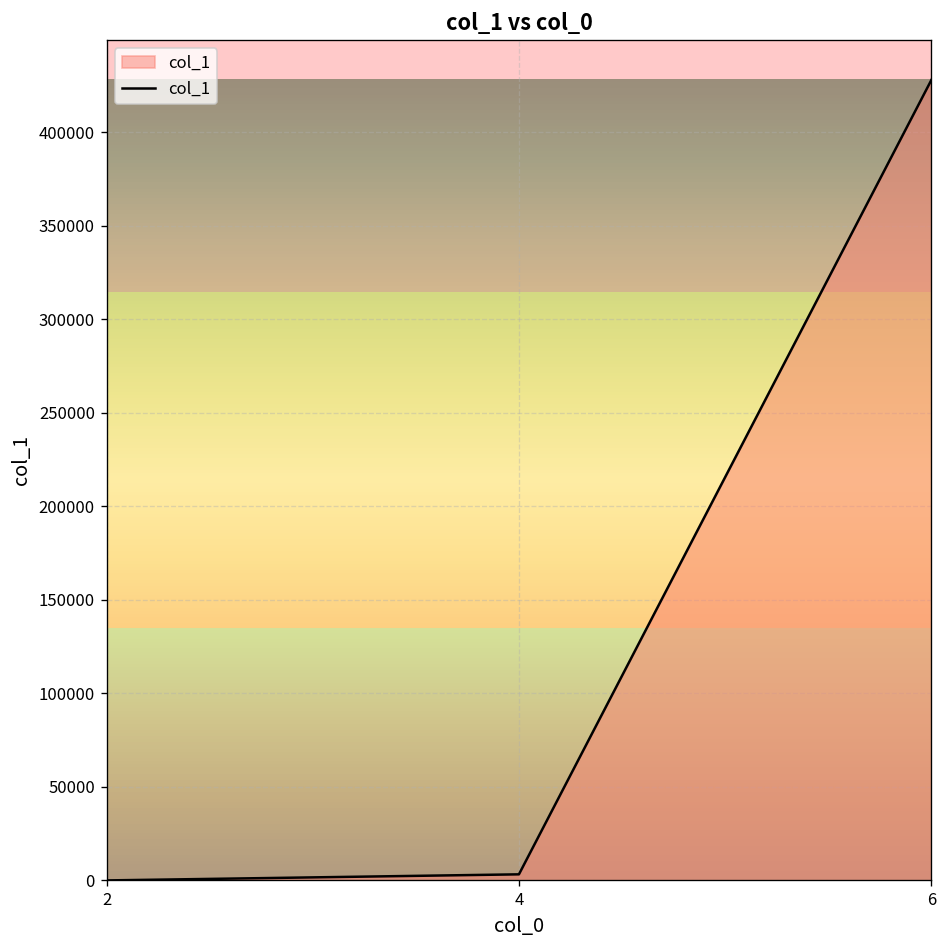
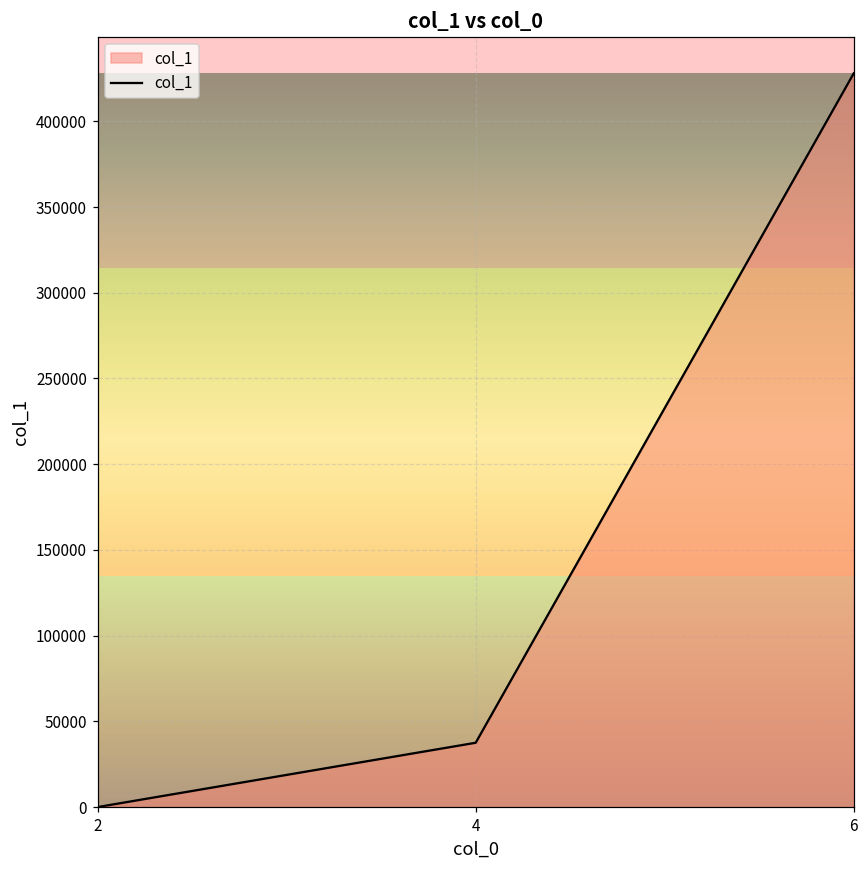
  {
    "2": 0,
-   "4": 3000,
+   "4": 38000,
    "6": 428000
  }
